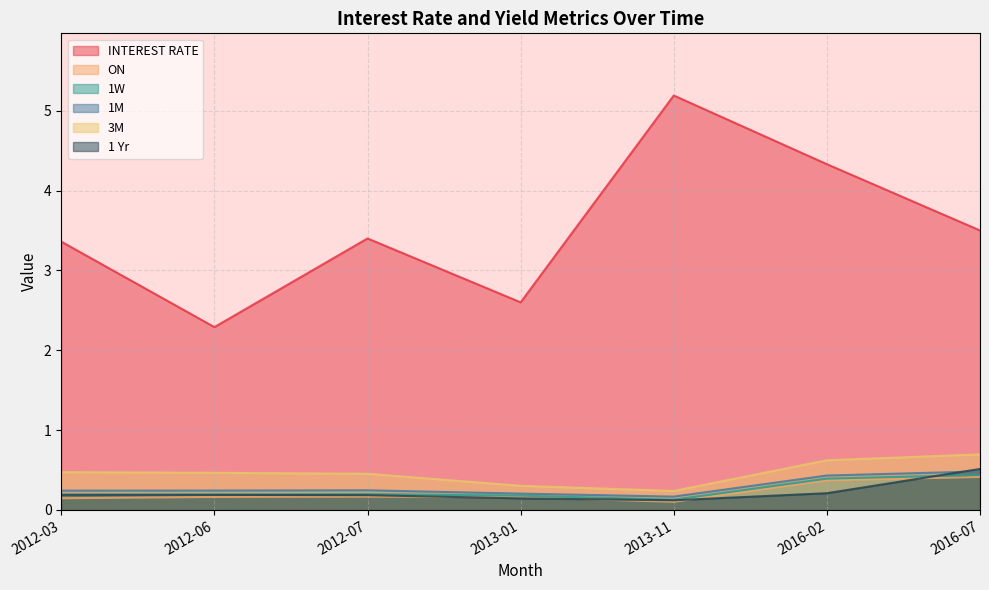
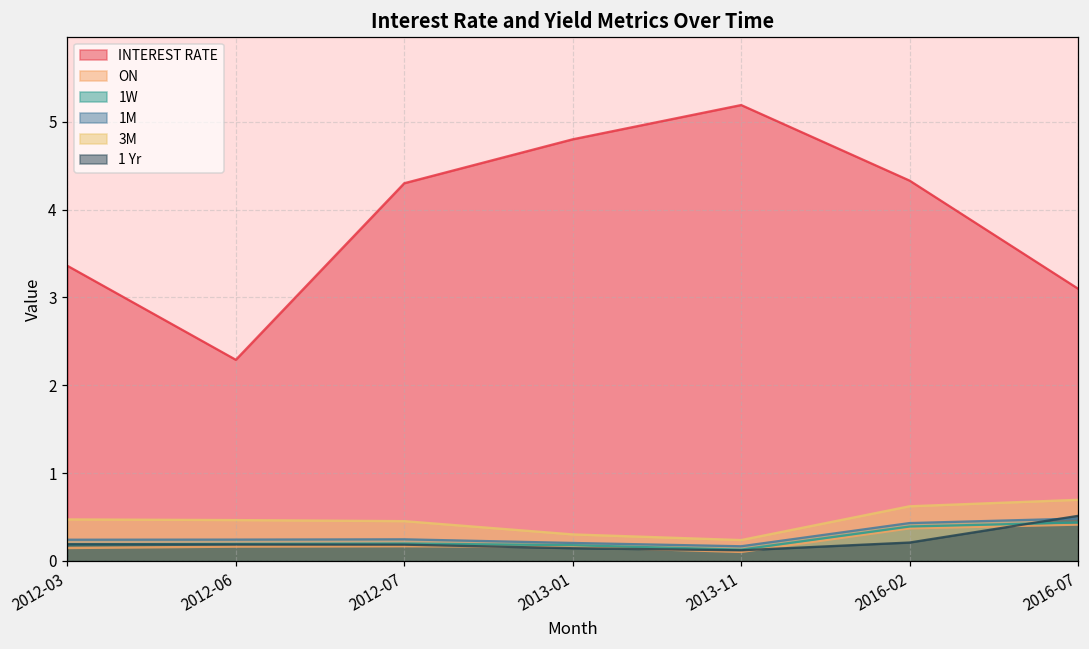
  {
    "INTEREST RATE": {
      "2012-03": 3.4,
      "2012-06": 2.3,
-     "2012-07": 3.4,
-     "2013-01": 2.6,
+     "2012-07": 4.3,
+     "2013-01": 4.8,
      "2013-11": 5.2,
      "2016-02": 4.3,
-     "2016-07": 3.5
+     "2016-07": 3.1
    },
    "1 Yr": {
      "2016-02": 0.2
    }
  }
